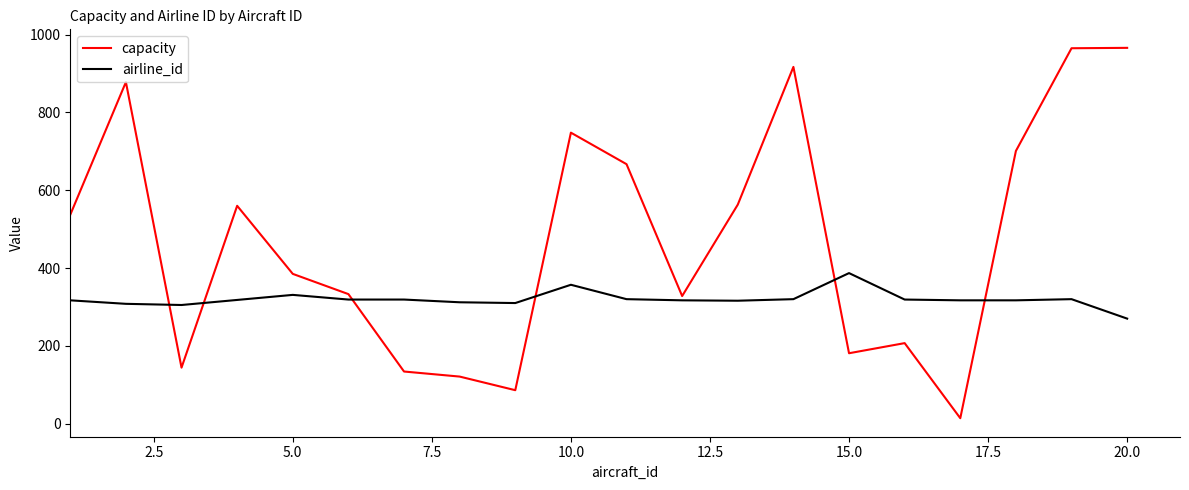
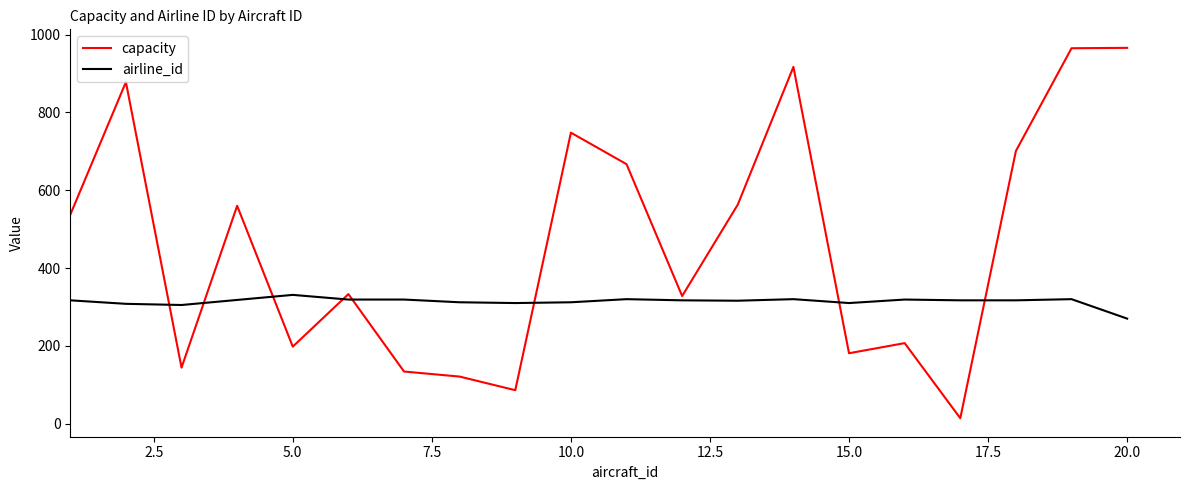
  {
    "capacity": {
-     "5.0": 390,
+     "5.0": 200,
      "10.0": 750,
      "15.0": 180,
      "20.0": 970
    },
    "airline_id": {
      "5.0": 330,
-     "10.0": 360,
-     "15.0": 390,
+     "10.0": 310,
+     "15.0": 310,
      "20.0": 270
    }
  }
